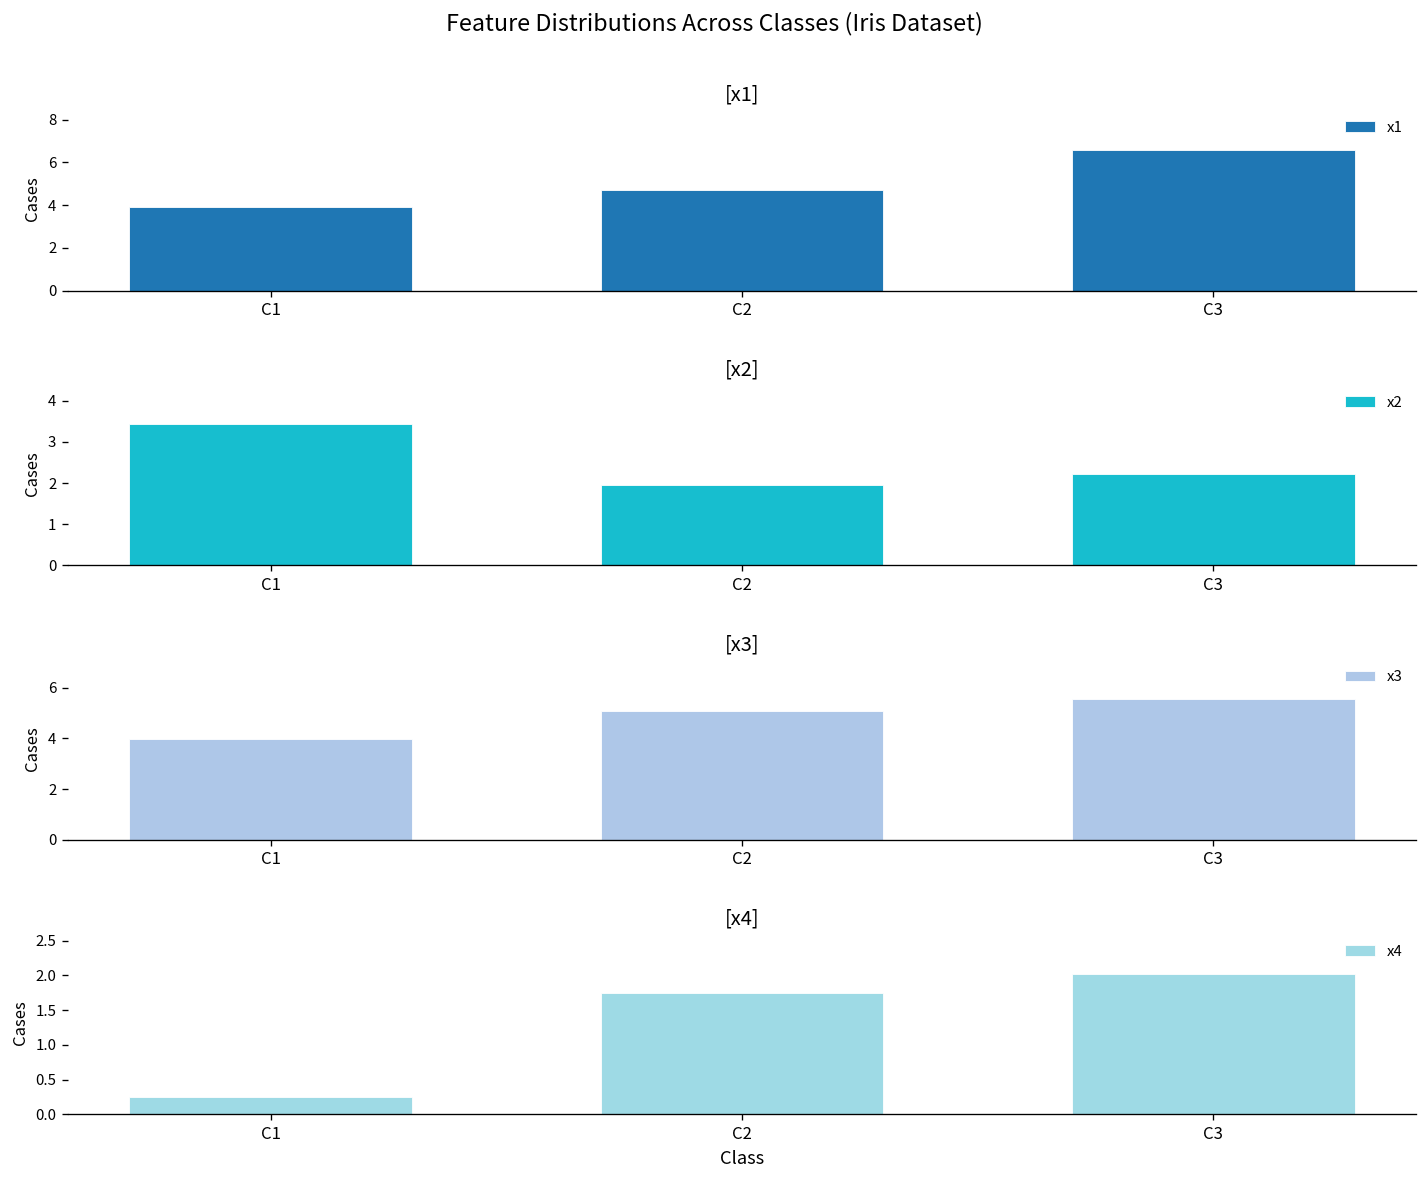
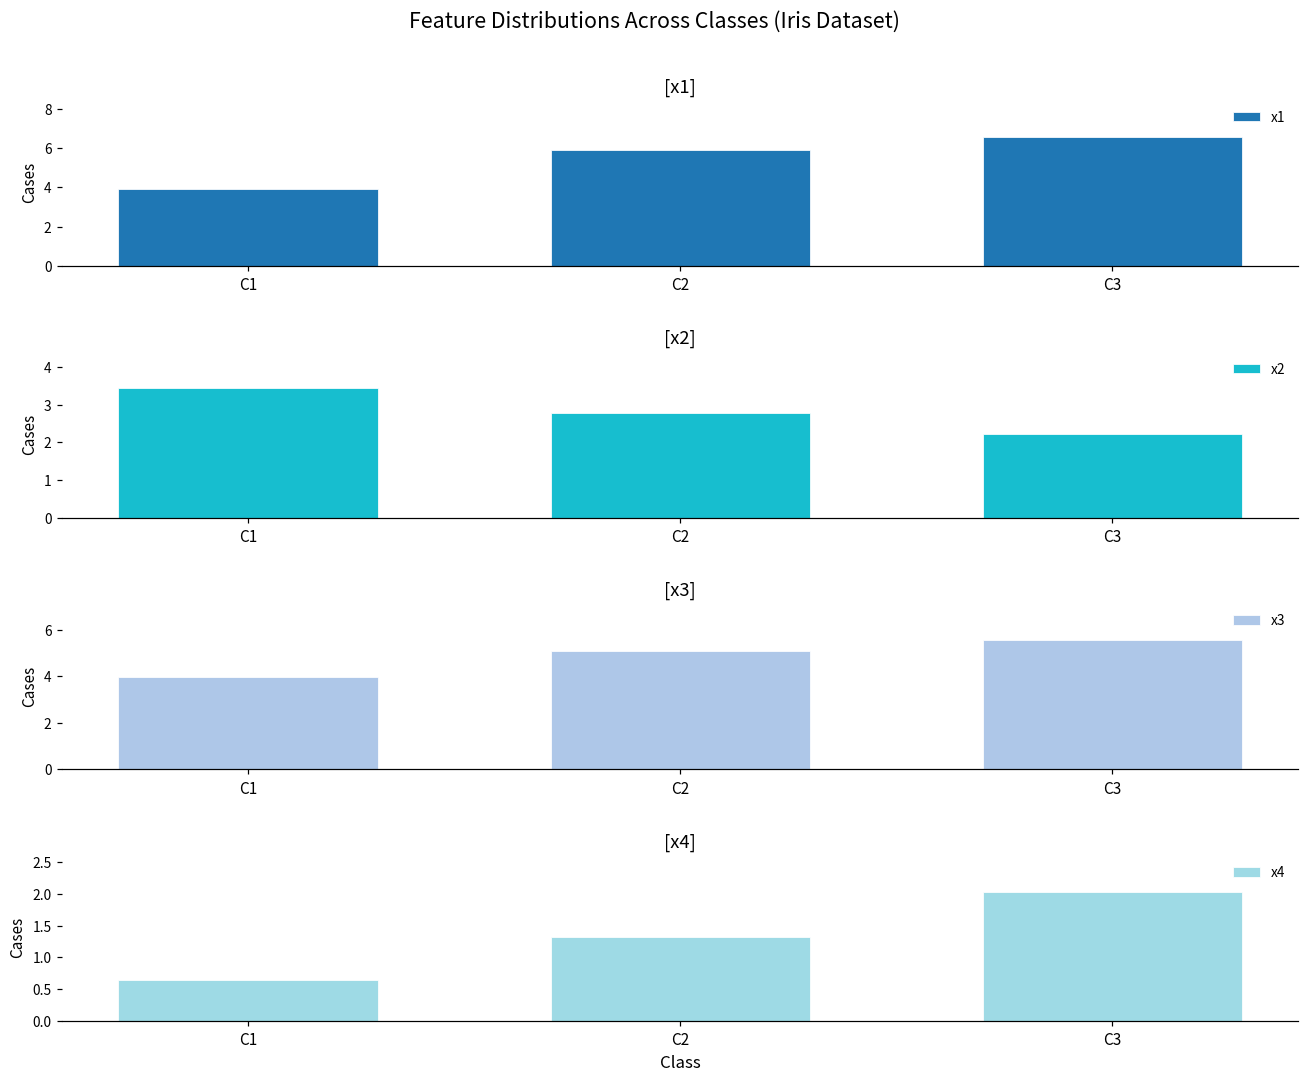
  {
    "[x1]": {
      "C1": 3.9,
-     "C2": 4.7,
+     "C2": 5.9,
      "C3": 6.6
    },
    "[x2]": {
      "C1": 3.4,
-     "C2": 2.0,
+     "C2": 2.8,
      "C3": 2.2
    },
    "[x3]": {
      "C1": 4.0,
      "C2": 5.1,
      "C3": 5.6
    },
    "[x4]": {
-     "C1": 0.2,
-     "C2": 1.7,
+     "C1": 0.6,
+     "C2": 1.3,
      "C3": 2.0
    }
  }
